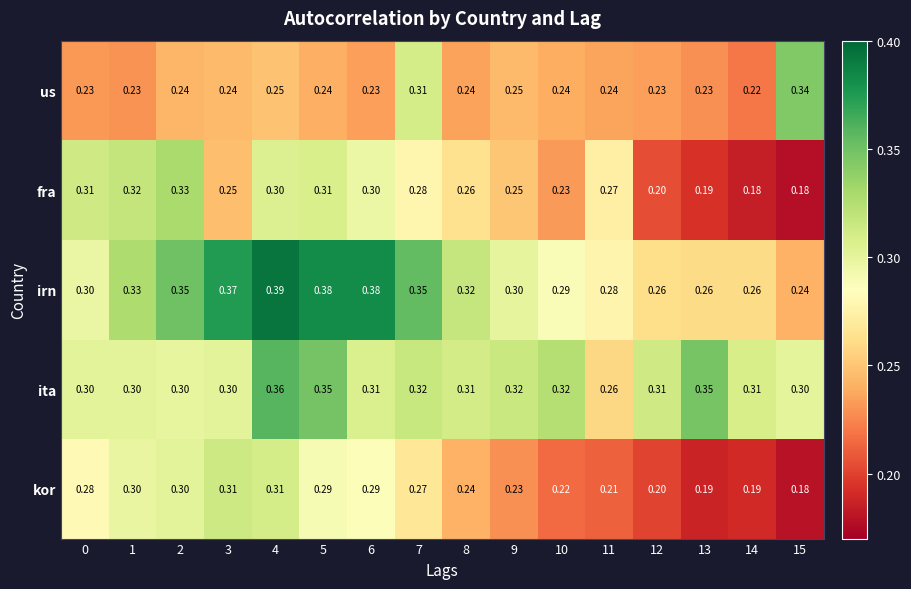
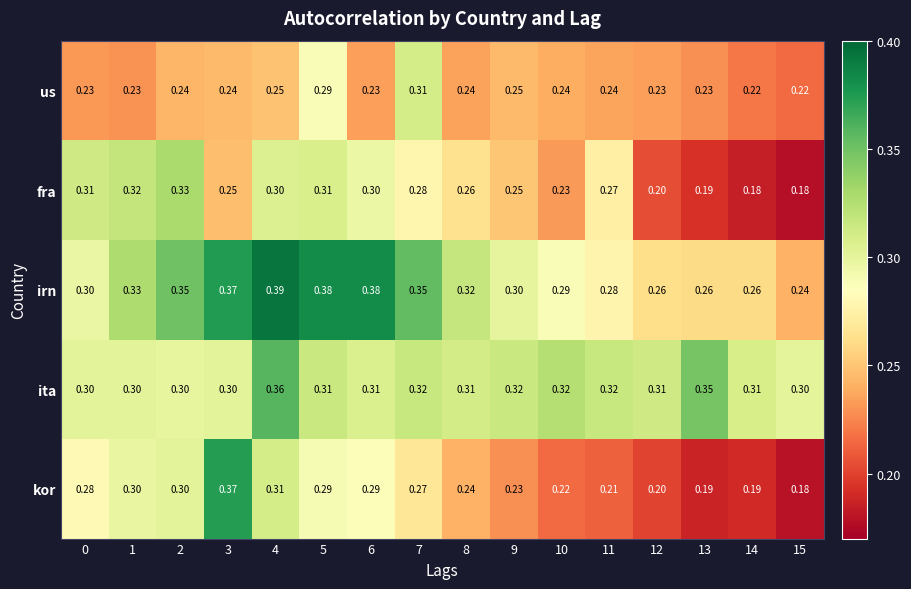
  {
    "us": {
      "0": 0.23,
      "1": 0.23,
      "2": 0.24,
      "3": 0.24,
      "4": 0.25,
-     "5": 0.24,
+     "5": 0.29,
      "6": 0.23,
      "7": 0.31,
      "8": 0.24,
      "9": 0.25,
      "10": 0.24,
      "11": 0.24,
      "12": 0.23,
      "13": 0.23,
      "14": 0.22,
-     "15": 0.34
+     "15": 0.22
    },
    "fra": {
      "0": 0.31,
      "1": 0.32,
      "2": 0.33,
      "3": 0.25,
      "4": 0.30,
      "5": 0.31,
      "6": 0.30,
      "7": 0.28,
      "8": 0.26,
      "9": 0.25,
      "10": 0.23,
      "11": 0.27,
      "12": 0.20,
      "13": 0.19,
      "14": 0.18,
      "15": 0.18
    },
    "irn": {
      "0": 0.30,
      "1": 0.33,
      "2": 0.35,
      "3": 0.37,
      "4": 0.39,
      "5": 0.38,
      "6": 0.38,
      "7": 0.35,
      "8": 0.32,
      "9": 0.30,
      "10": 0.29,
      "11": 0.28,
      "12": 0.26,
      "13": 0.26,
      "14": 0.26,
      "15": 0.24
    },
    "ita": {
      "0": 0.30,
      "1": 0.30,
      "2": 0.30,
      "3": 0.30,
      "4": 0.36,
-     "5": 0.35,
+     "5": 0.31,
      "6": 0.31,
      "7": 0.32,
      "8": 0.31,
      "9": 0.32,
      "10": 0.32,
-     "11": 0.26,
+     "11": 0.32,
      "12": 0.31,
      "13": 0.35,
      "14": 0.31,
      "15": 0.30
    },
    "kor": {
      "0": 0.28,
      "1": 0.30,
      "2": 0.30,
-     "3": 0.31,
+     "3": 0.37,
      "4": 0.31,
      "5": 0.29,
      "6": 0.29,
      "7": 0.27,
      "8": 0.24,
      "9": 0.23,
      "10": 0.22,
      "11": 0.21,
      "12": 0.20,
      "13": 0.19,
      "14": 0.19,
      "15": 0.18
    }
  }
